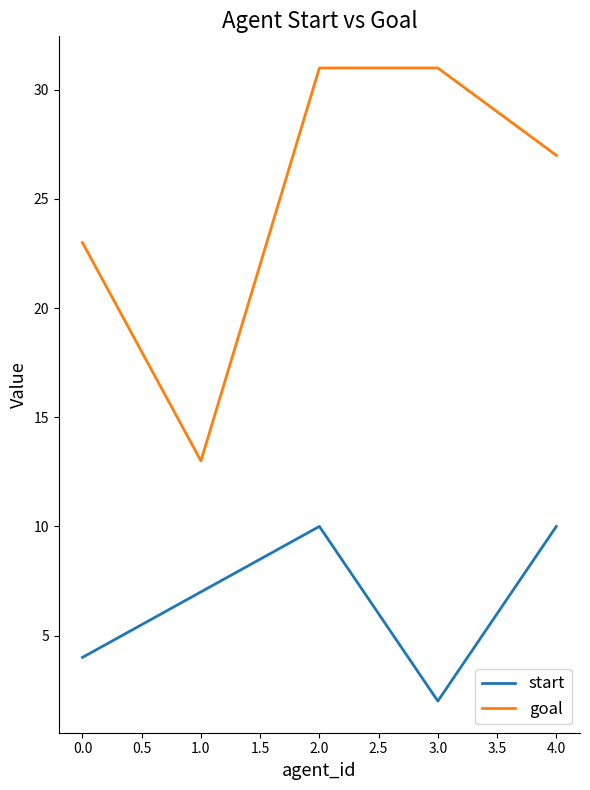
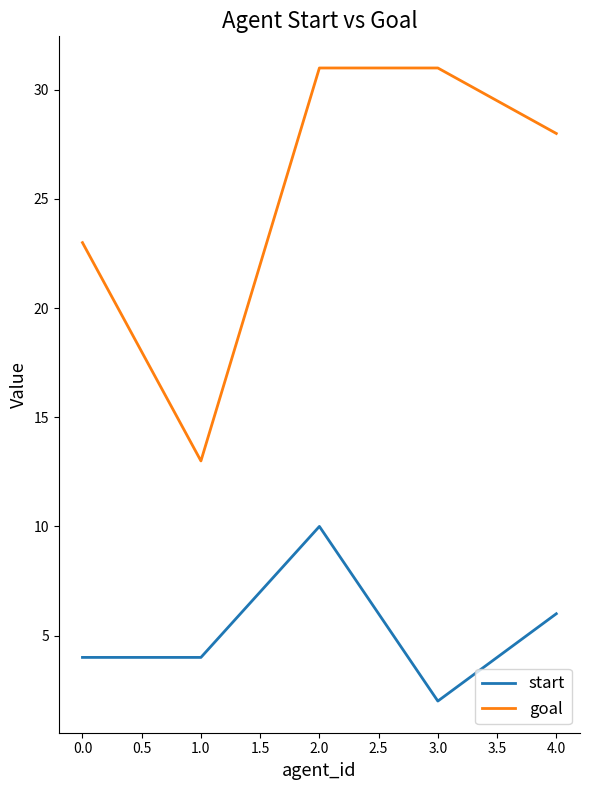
  {
    "start": {
      "0.0": 4,
-     "1.0": 7,
+     "1.0": 4,
      "2.0": 10,
      "3.0": 2,
-     "4.0": 10
+     "4.0": 6
    },
    "goal": {
      "0.0": 23,
      "1.0": 13,
      "2.0": 31,
      "3.0": 31,
-     "4.0": 27
+     "4.0": 28
    }
  }
